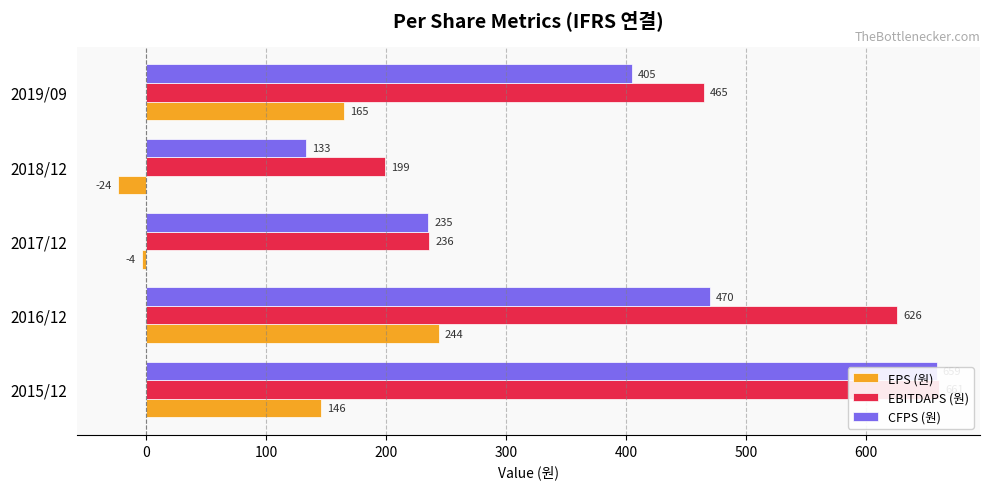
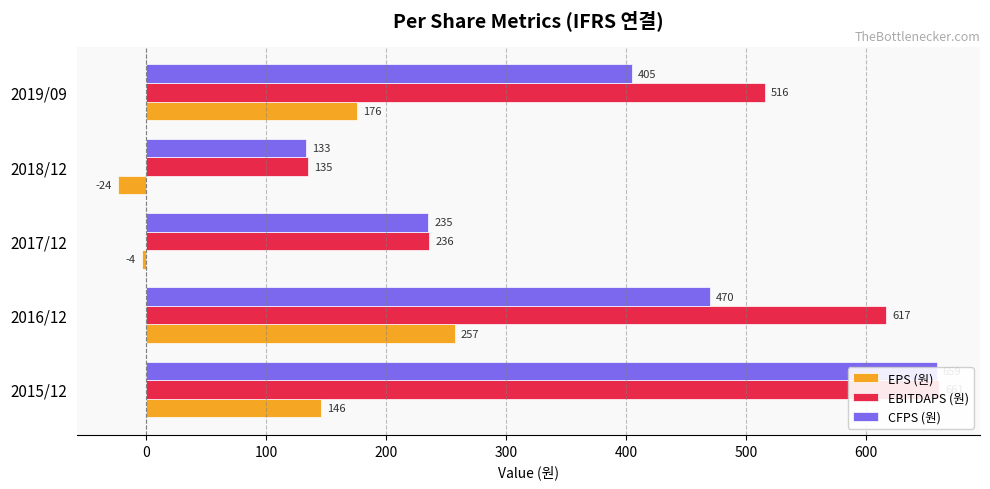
  {
    "EPS (원)": {
-     "2019/09": 165,
+     "2019/09": 176,
      "2018/12": -24,
      "2017/12": -4,
-     "2016/12": 244,
+     "2016/12": 257,
      "2015/12": 146
    },
    "EBITDAPS (원)": {
-     "2019/09": 465,
-     "2018/12": 199,
+     "2019/09": 516,
+     "2018/12": 135,
      "2017/12": 236,
-     "2016/12": 626
+     "2016/12": 617
    },
    "CFPS (원)": {
      "2019/09": 405,
      "2018/12": 133,
      "2017/12": 235,
      "2016/12": 470
    }
  }
